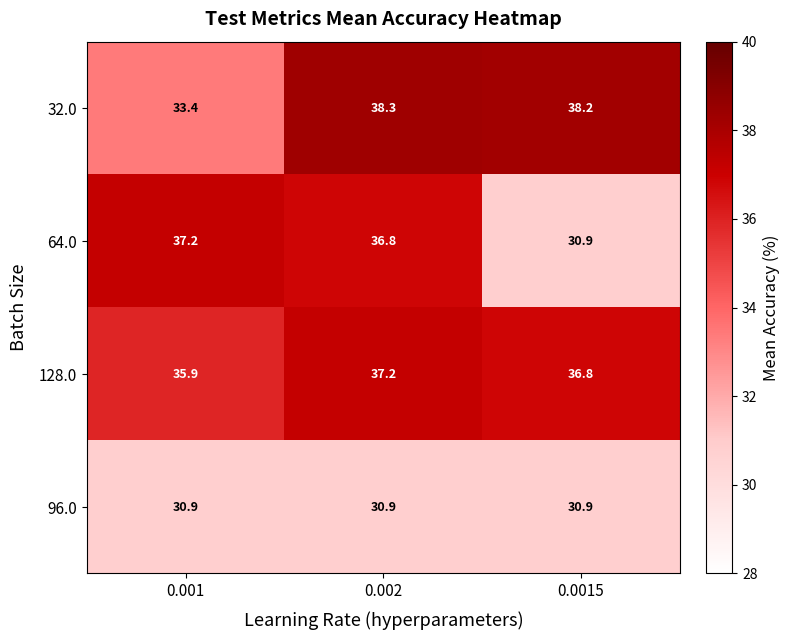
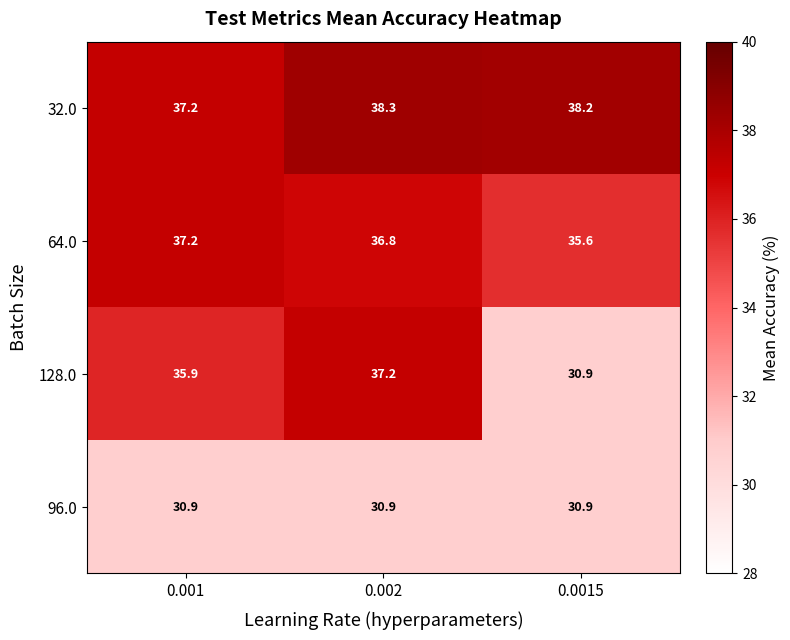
  {
    "32.0": {
-     "0.001": 33.4,
+     "0.001": 37.2,
      "0.002": 38.3,
      "0.0015": 38.2
    },
    "64.0": {
      "0.001": 37.2,
      "0.002": 36.8,
-     "0.0015": 30.9
+     "0.0015": 35.6
    },
    "128.0": {
      "0.001": 35.9,
      "0.002": 37.2,
-     "0.0015": 36.8
+     "0.0015": 30.9
    },
    "96.0": {
      "0.001": 30.9,
      "0.002": 30.9,
      "0.0015": 30.9
    }
  }
